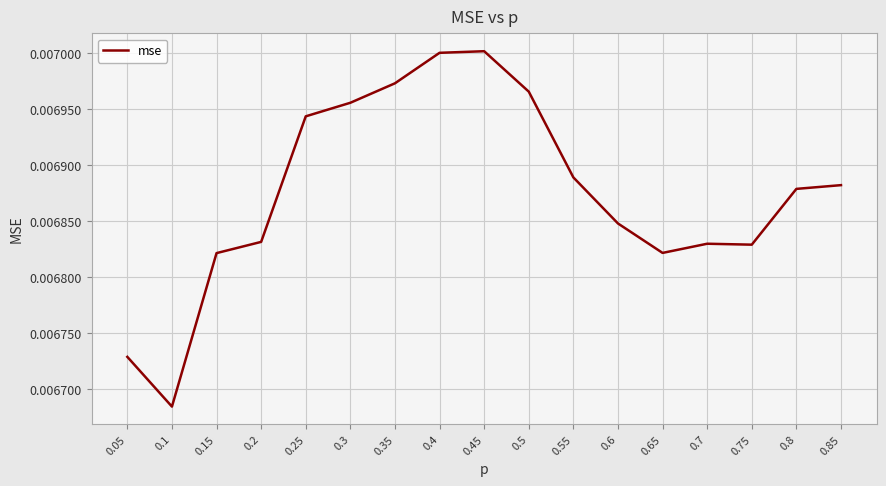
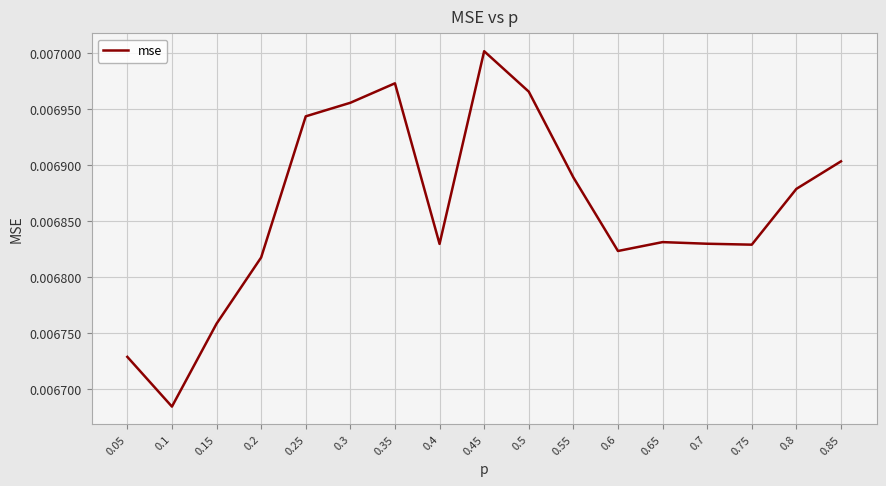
  {
    "0.05": 0.006729,
    "0.1": 0.006685,
-   "0.15": 0.006821,
-   "0.2": 0.006831,
+   "0.15": 0.006758,
+   "0.2": 0.006818,
    "0.25": 0.006943,
    "0.3": 0.006956,
    "0.35": 0.006973,
-   "0.4": 0.007000,
+   "0.4": 0.006830,
    "0.45": 0.007001,
    "0.5": 0.006965,
    "0.55": 0.006889,
-   "0.6": 0.006848,
-   "0.65": 0.006822,
+   "0.6": 0.006823,
+   "0.65": 0.006831,
    "0.7": 0.006830,
    "0.75": 0.006829,
    "0.8": 0.006879,
-   "0.85": 0.006882
+   "0.85": 0.006903
  }
